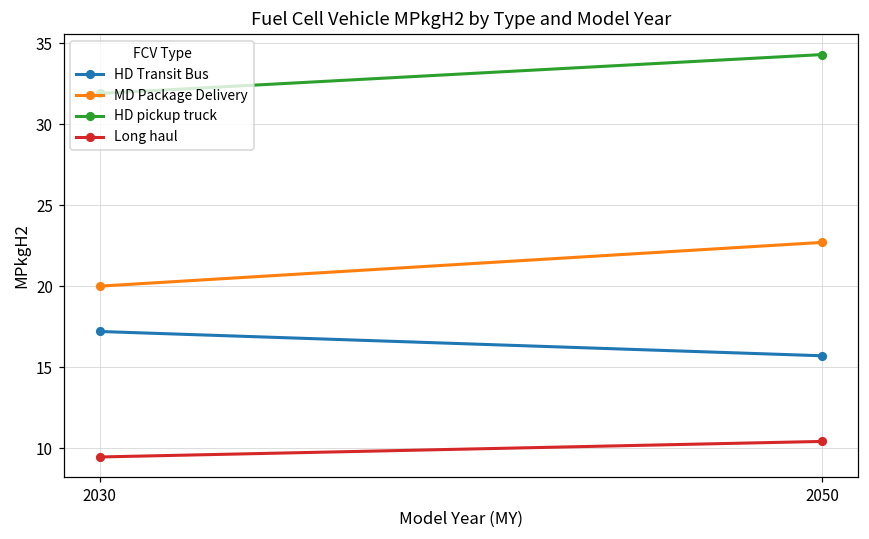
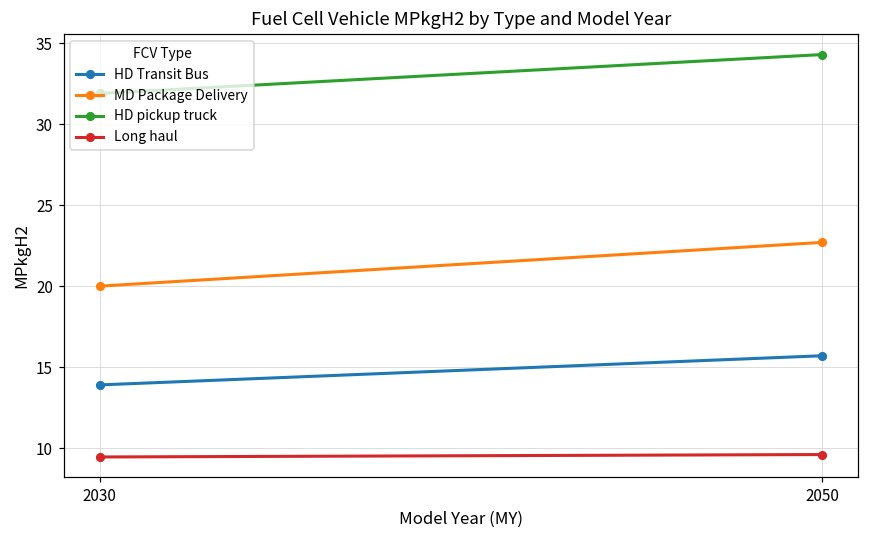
  {
    "HD Transit Bus": {
-     "2030": 17.2,
+     "2030": 13.9,
      "2050": 15.7
    },
    "MD Package Delivery": {
      "2030": 20.0,
      "2050": 22.7
    },
    "HD pickup truck": {
      "2050": 34.3
    },
    "Long haul": {
      "2030": 9.5,
-     "2050": 10.4
+     "2050": 9.6
    }
  }
